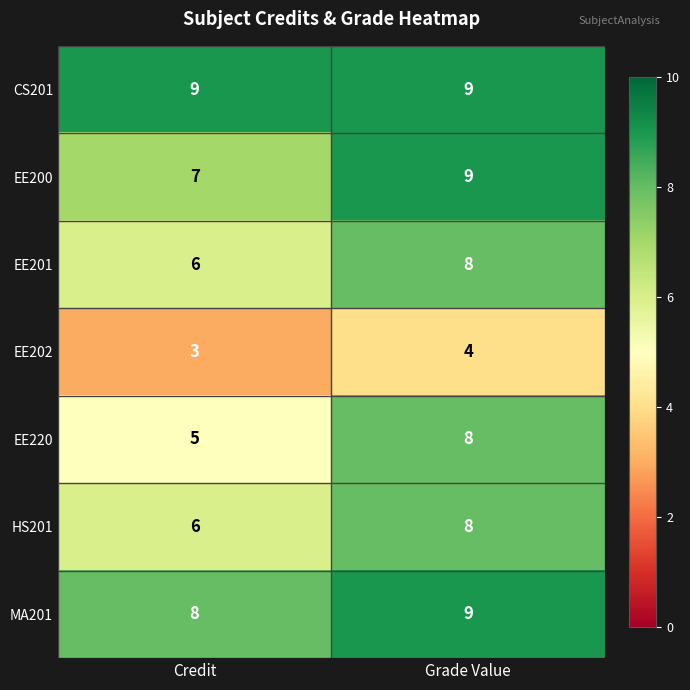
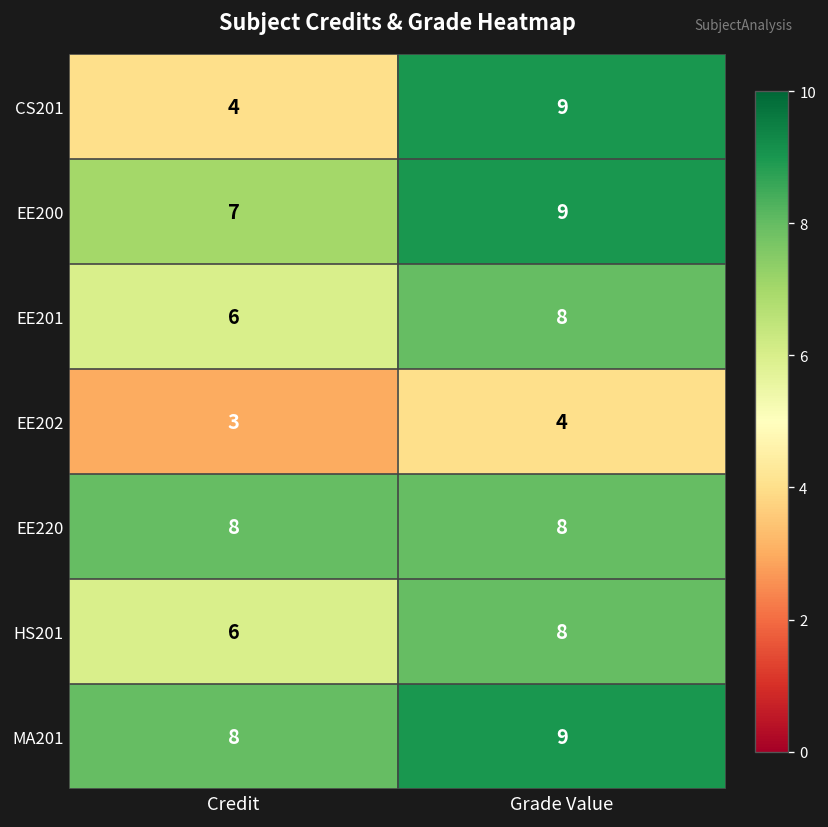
  {
    "CS201": {
-     "Credit": 9,
+     "Credit": 4,
      "Grade Value": 9
    },
    "EE200": {
      "Credit": 7,
      "Grade Value": 9
    },
    "EE201": {
      "Credit": 6,
      "Grade Value": 8
    },
    "EE202": {
      "Credit": 3,
      "Grade Value": 4
    },
    "EE220": {
-     "Credit": 5,
+     "Credit": 8,
      "Grade Value": 8
    },
    "HS201": {
      "Credit": 6,
      "Grade Value": 8
    },
    "MA201": {
      "Credit": 8,
      "Grade Value": 9
    }
  }
